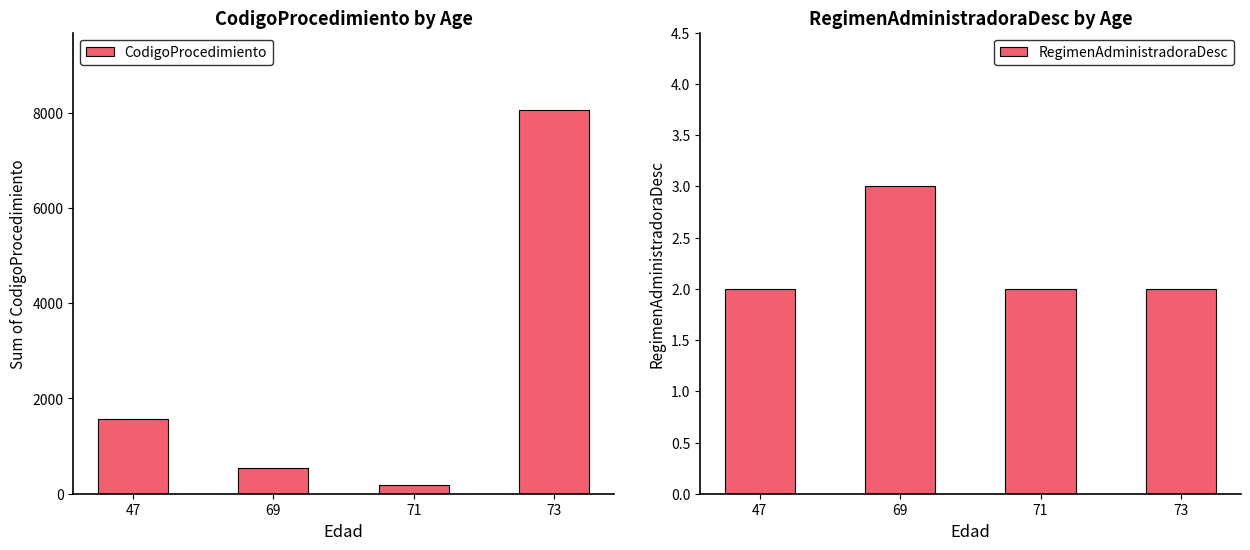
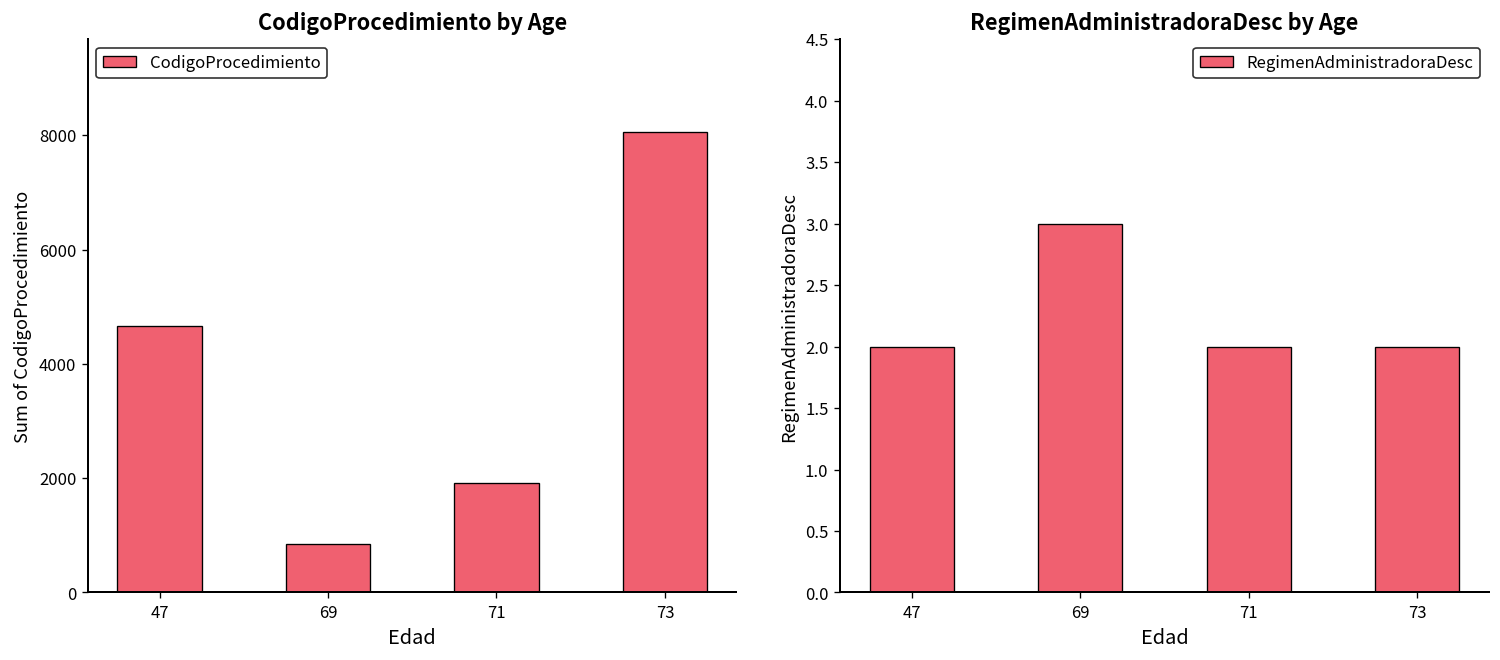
  {
    "CodigoProcedimiento by Age": {
-     "47": 1600,
-     "69": 500,
-     "71": 200,
+     "47": 4700,
+     "69": 900,
+     "71": 1900,
      "73": 8100
    },
    "RegimenAdministradoraDesc by Age": {
      "47": 2.00,
      "69": 3.00,
      "71": 2.00,
      "73": 2.00
    }
  }
